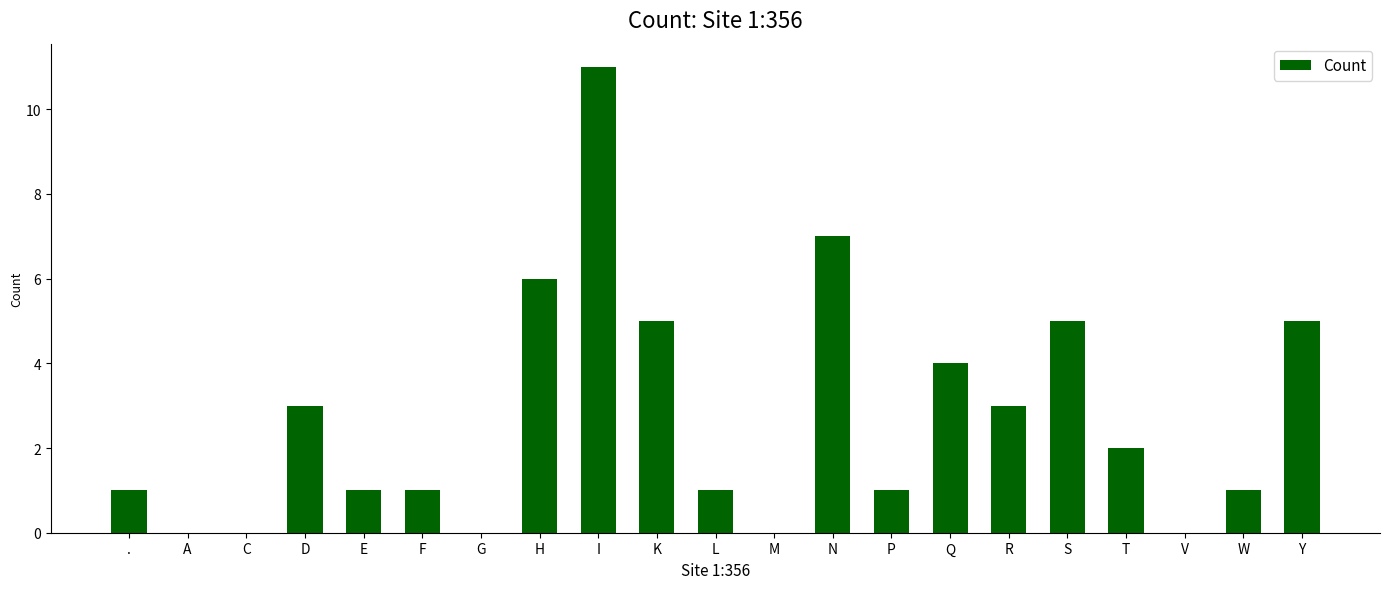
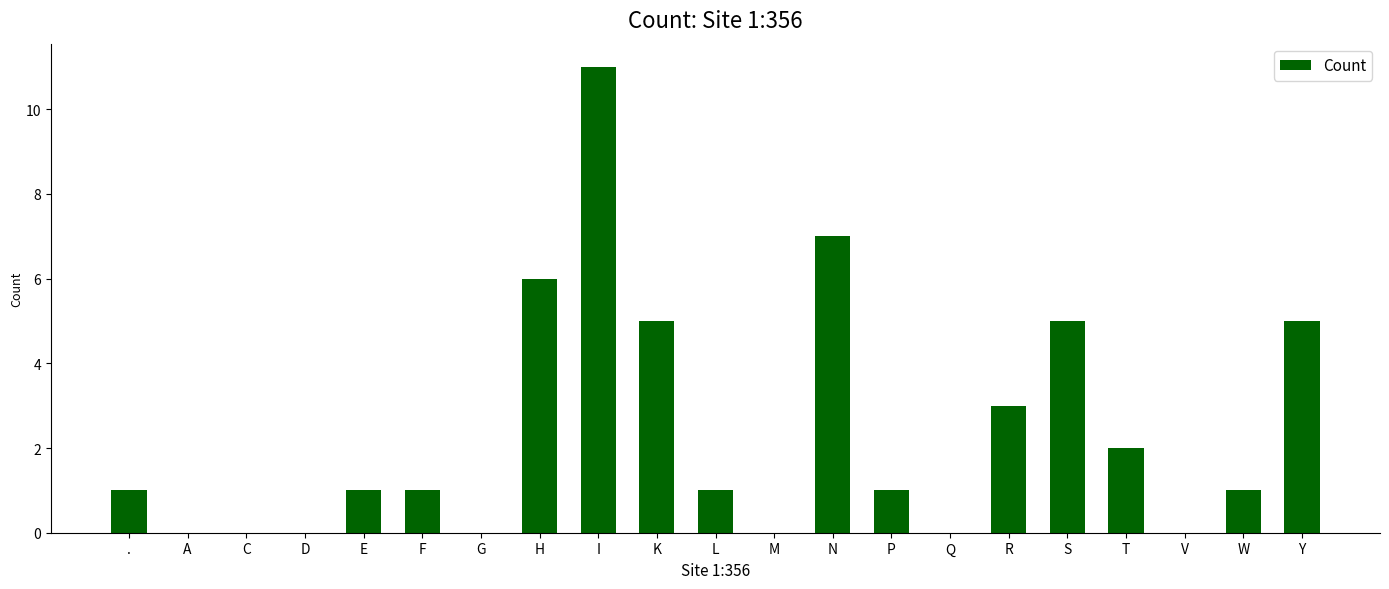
  {
    ".": 1,
    "A": 0,
    "C": 0,
-   "D": 3,
+   "D": 0,
    "E": 1,
    "F": 1,
    "G": 0,
    "H": 6,
    "I": 11,
    "K": 5,
    "L": 1,
    "M": 0,
    "N": 7,
    "P": 1,
-   "Q": 4,
+   "Q": 0,
    "R": 3,
    "S": 5,
    "T": 2,
    "V": 0,
    "W": 1,
    "Y": 5
  }
